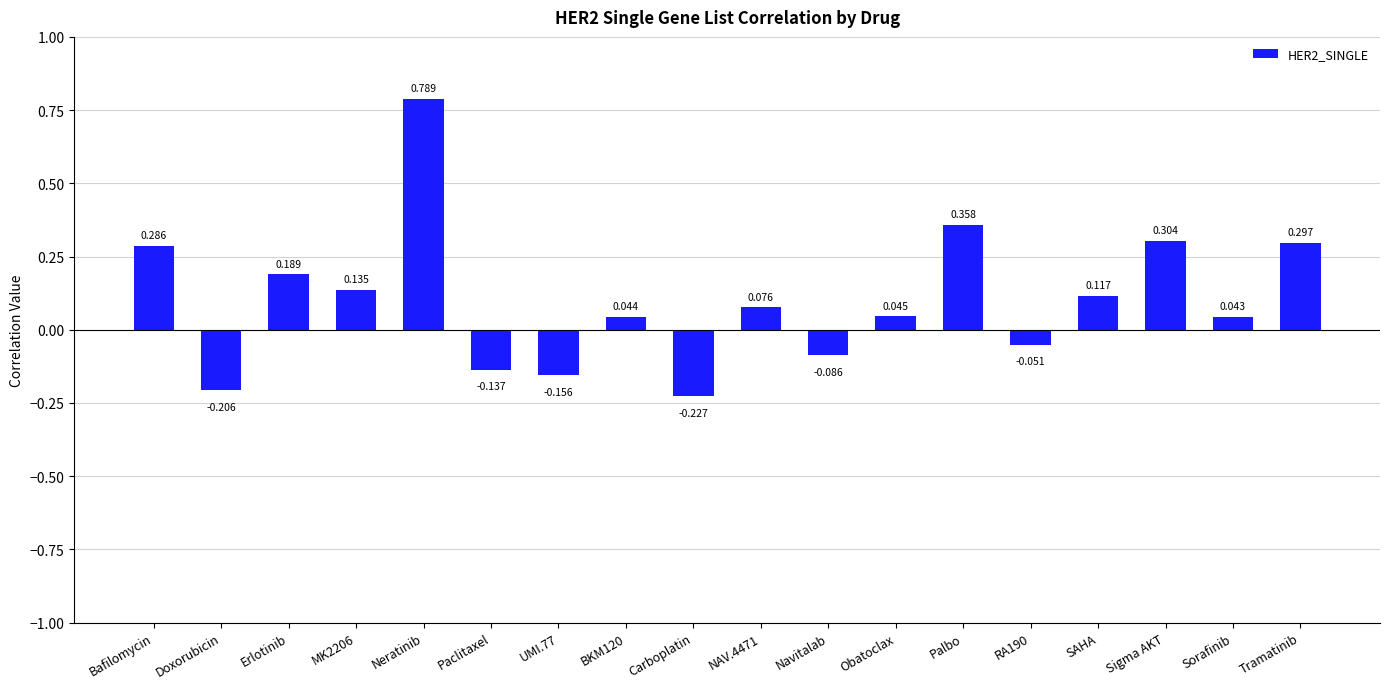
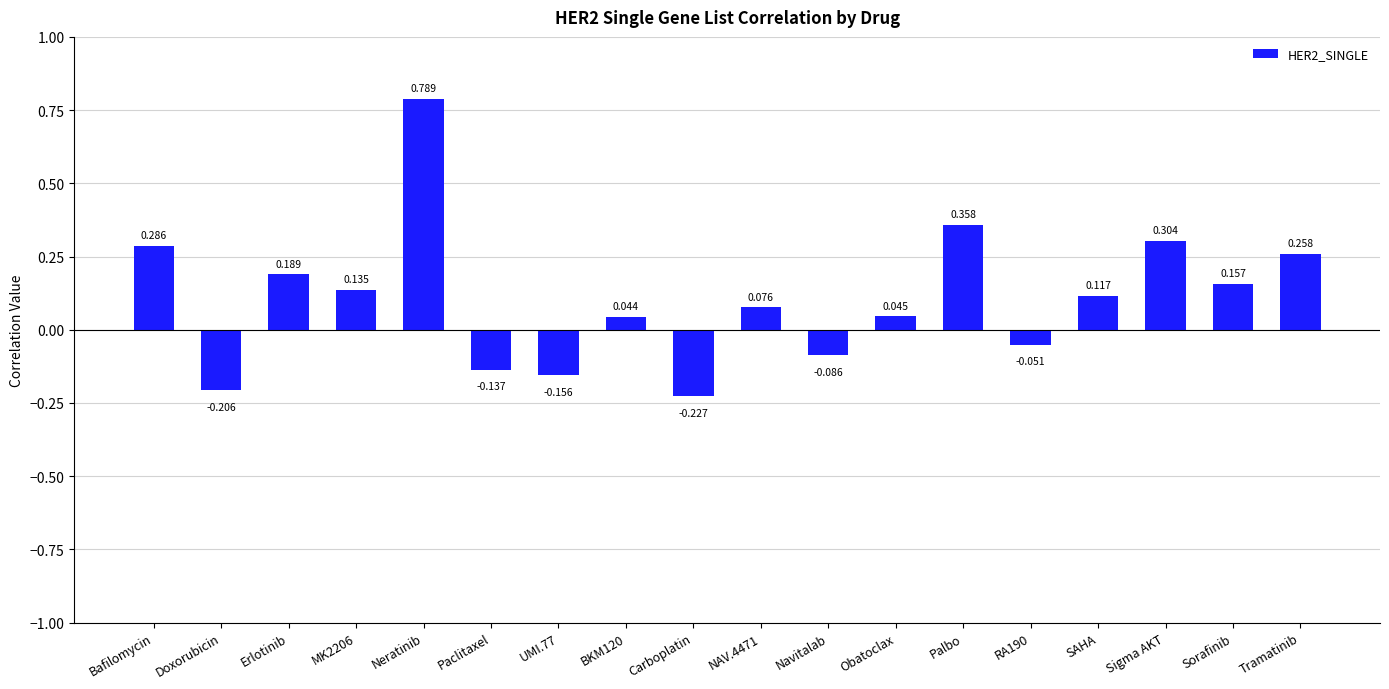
  {
    "Bafilomycin": 0.286,
    "Doxorubicin": -0.206,
    "Erlotinib": 0.189,
    "MK2206": 0.135,
    "Neratinib": 0.789,
    "Paclitaxel": -0.137,
    "UMI.77": -0.156,
    "BKM120": 0.044,
    "Carboplatin": -0.227,
    "NAV.4471": 0.076,
    "Navitalab": -0.086,
    "Obatoclax": 0.045,
    "Palbo": 0.358,
    "RA190": -0.051,
    "SAHA": 0.117,
    "Sigma AKT": 0.304,
-   "Sorafinib": 0.043,
-   "Tramatinib": 0.297
+   "Sorafinib": 0.157,
+   "Tramatinib": 0.258
  }
